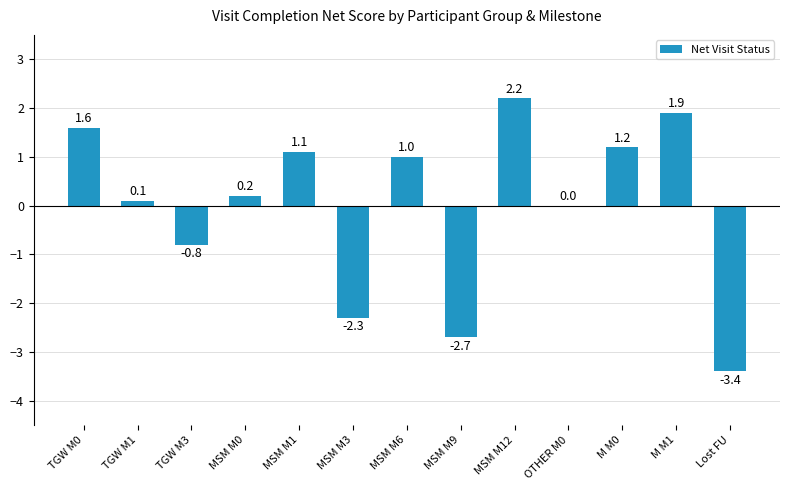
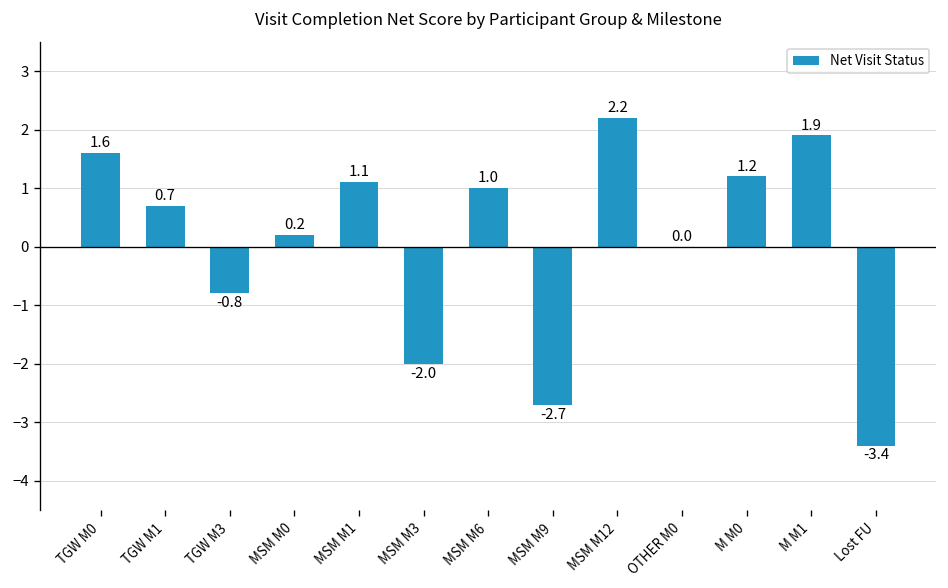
  {
    "TGW M0": 1.6,
-   "TGW M1": 0.1,
+   "TGW M1": 0.7,
    "TGW M3": -0.8,
    "MSM M0": 0.2,
    "MSM M1": 1.1,
-   "MSM M3": -2.3,
+   "MSM M3": -2.0,
    "MSM M6": 1.0,
    "MSM M9": -2.7,
    "MSM M12": 2.2,
    "OTHER M0": 0.0,
    "M M0": 1.2,
    "M M1": 1.9,
    "Lost FU": -3.4
  }
